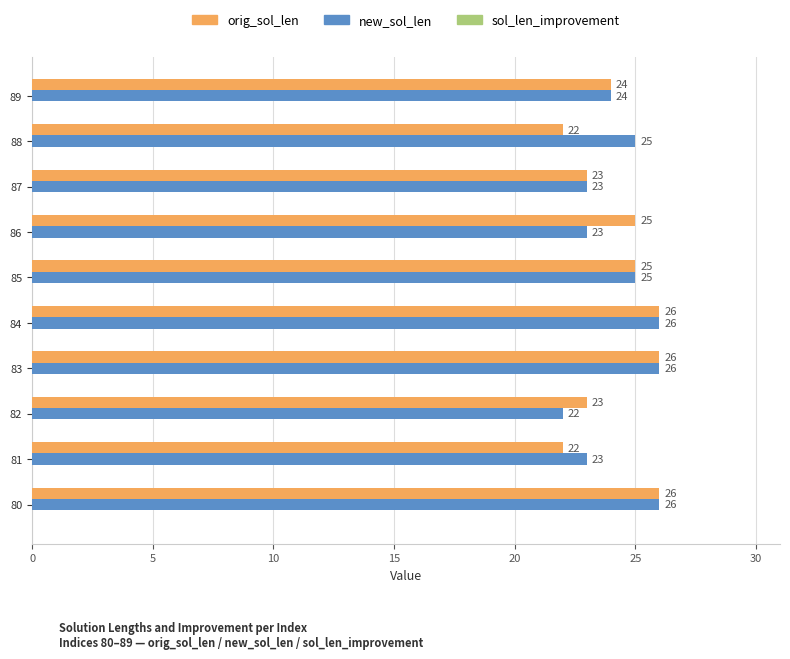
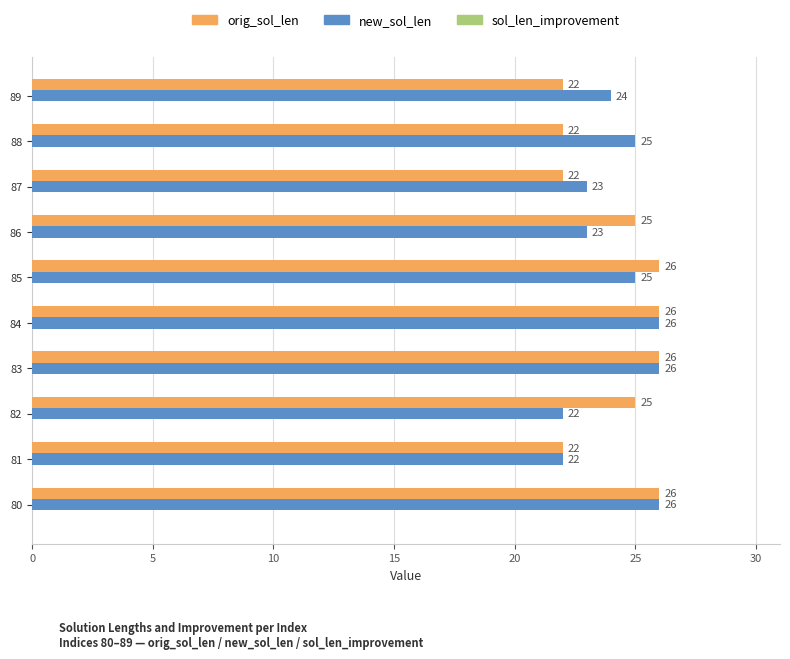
  {
    "orig_sol_len": {
-     "89": 24,
+     "89": 22,
      "88": 22,
-     "87": 23,
+     "87": 22,
      "86": 25,
-     "85": 25,
+     "85": 26,
      "84": 26,
      "83": 26,
-     "82": 23,
+     "82": 25,
      "81": 22,
      "80": 26
    },
    "new_sol_len": {
      "89": 24,
      "88": 25,
      "87": 23,
      "86": 23,
      "85": 25,
      "84": 26,
      "83": 26,
      "82": 22,
-     "81": 23,
+     "81": 22,
      "80": 26
    },
    "sol_len_improvement": {
      "89": 0.0,
      "88": 0.0,
      "87": 0.0,
      "86": 0.0,
      "85": 0.0,
      "84": 0.0,
      "83": 0.0,
      "82": 0.0,
      "81": 0.0,
      "80": 0.0
    }
  }
